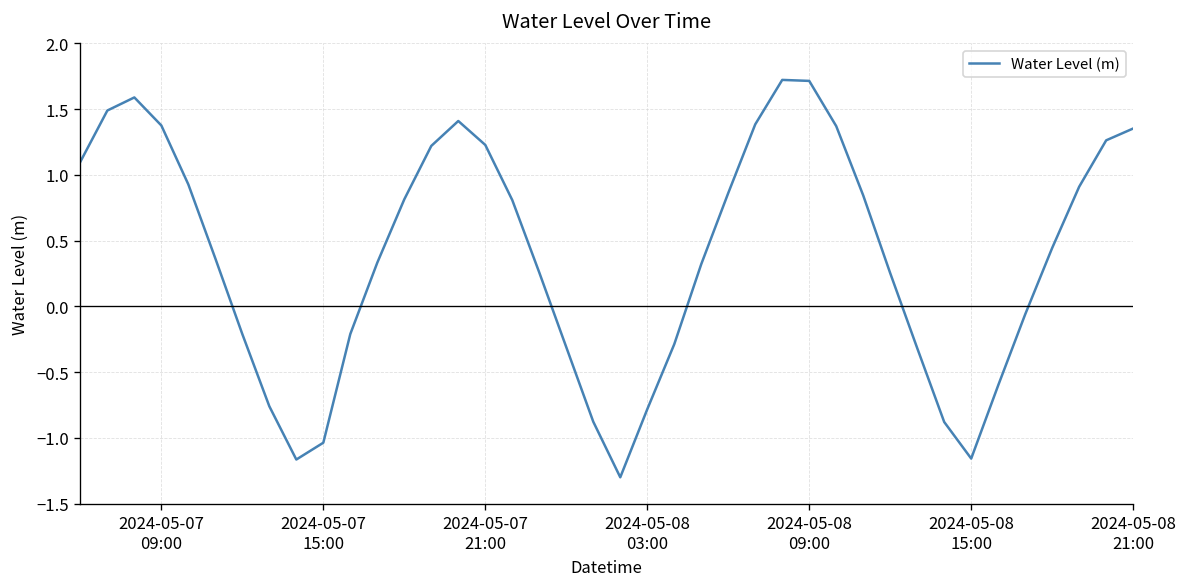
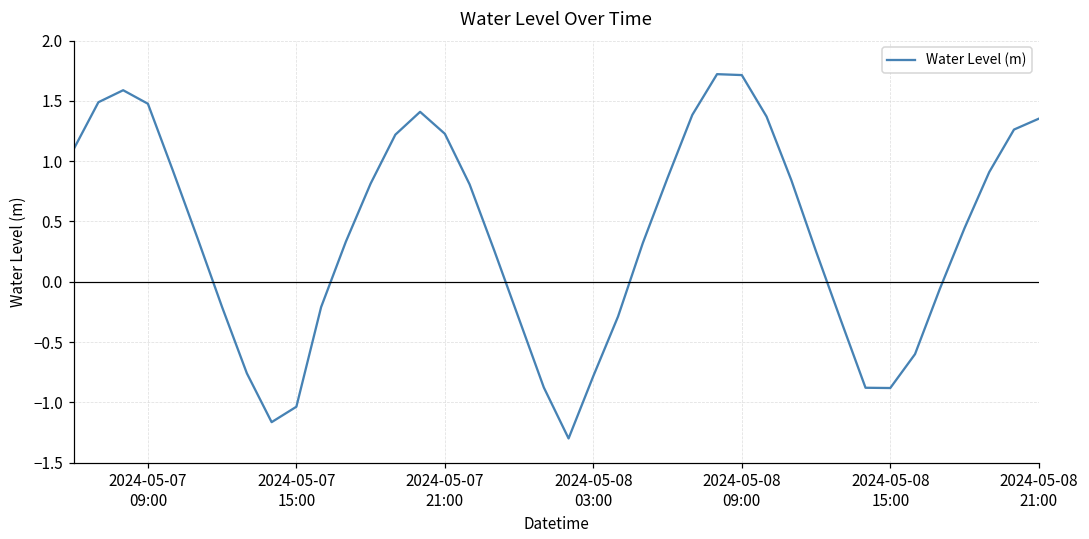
  {
-   "2024-05-07 09:00": 1.37,
+   "2024-05-07 09:00": 1.48,
    "2024-05-07 15:00": -1.04,
    "2024-05-07 21:00": 1.23,
    "2024-05-08 03:00": -0.78,
    "2024-05-08 09:00": 1.71,
-   "2024-05-08 15:00": -1.16,
+   "2024-05-08 15:00": -0.88,
    "2024-05-08 21:00": 1.35
  }
